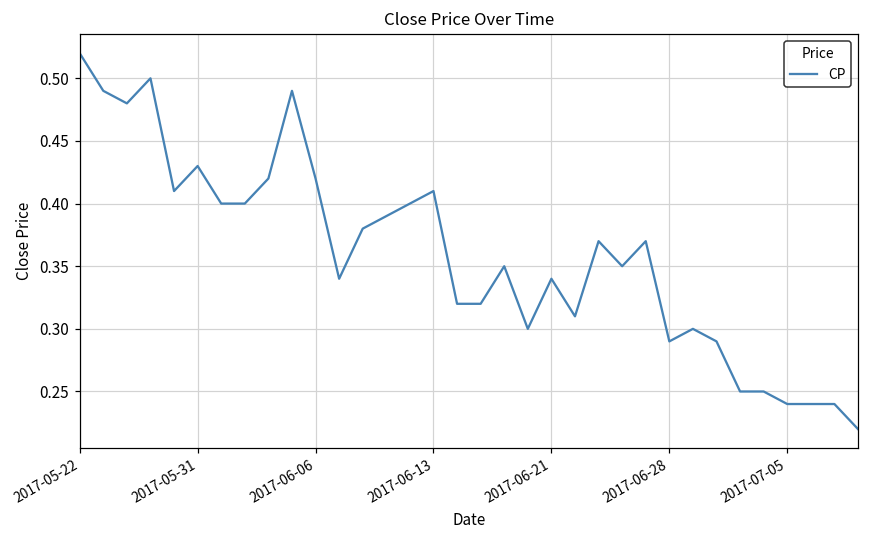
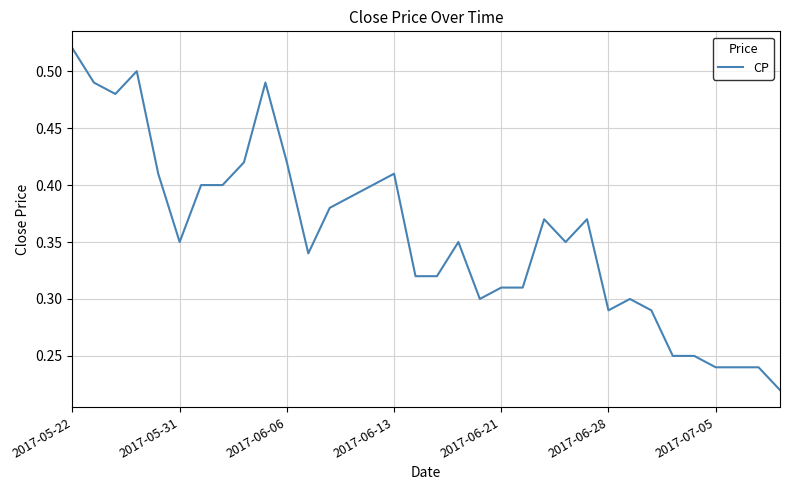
  {
    "2017-05-22": 0.52,
-   "2017-05-31": 0.43,
+   "2017-05-31": 0.35,
    "2017-06-06": 0.42,
    "2017-06-13": 0.41,
-   "2017-06-21": 0.34,
+   "2017-06-21": 0.31,
    "2017-06-28": 0.29,
    "2017-07-05": 0.24
  }
